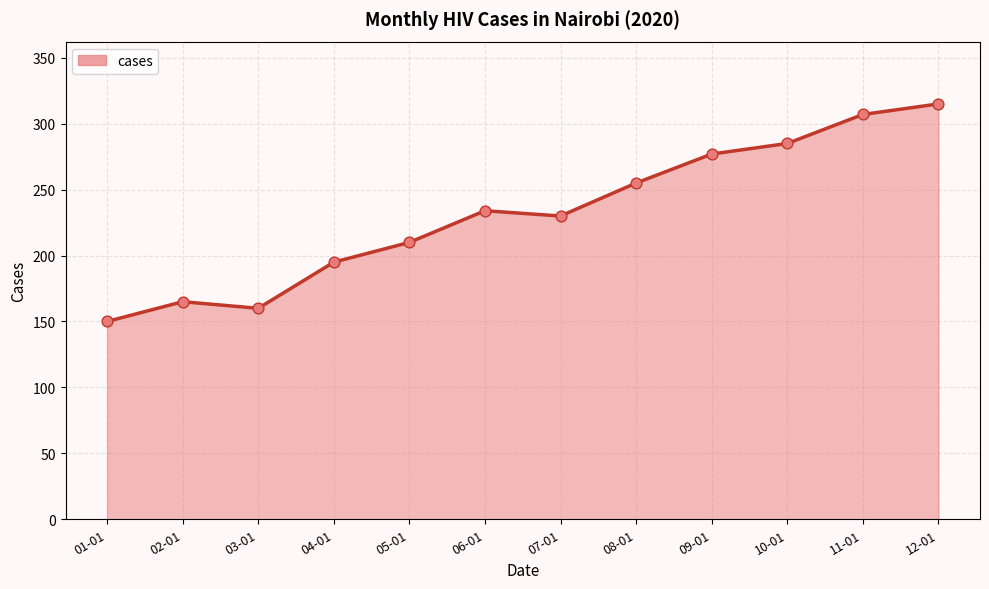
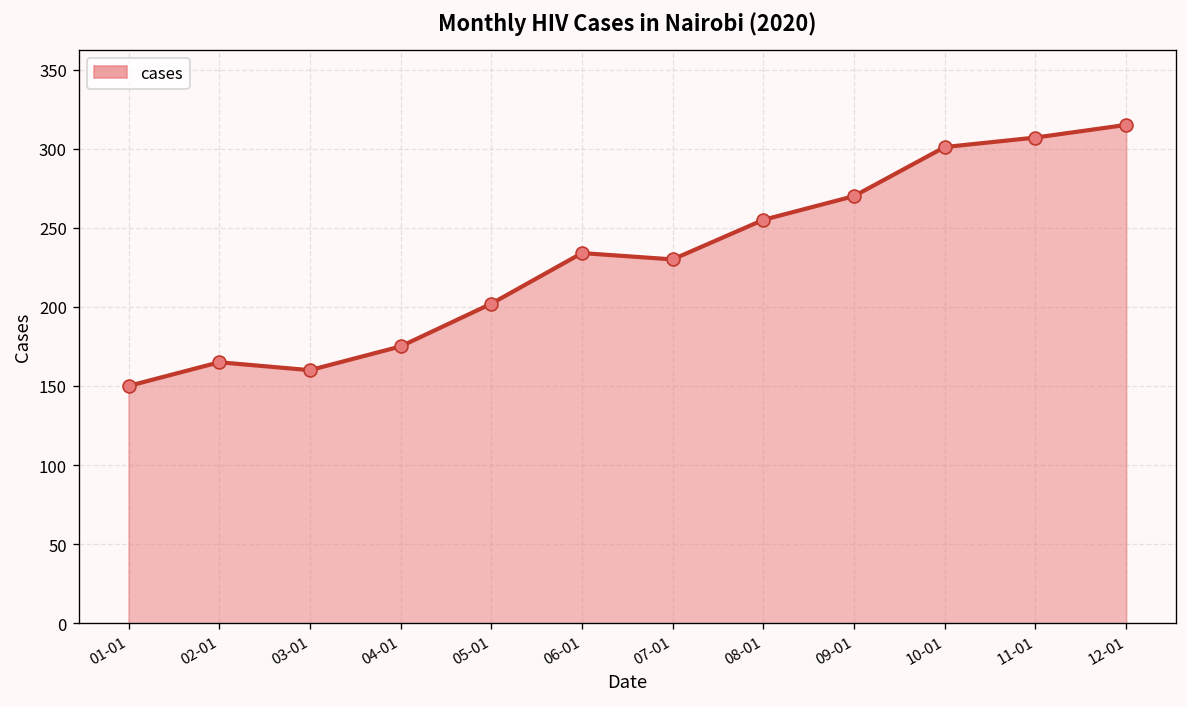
  {
    "01-01": 150,
    "02-01": 165,
    "03-01": 160,
-   "04-01": 195,
-   "05-01": 210,
+   "04-01": 175,
+   "05-01": 202,
    "06-01": 234,
    "07-01": 230,
    "08-01": 255,
-   "09-01": 277,
-   "10-01": 285,
+   "09-01": 270,
+   "10-01": 301,
    "11-01": 307,
    "12-01": 315
  }
